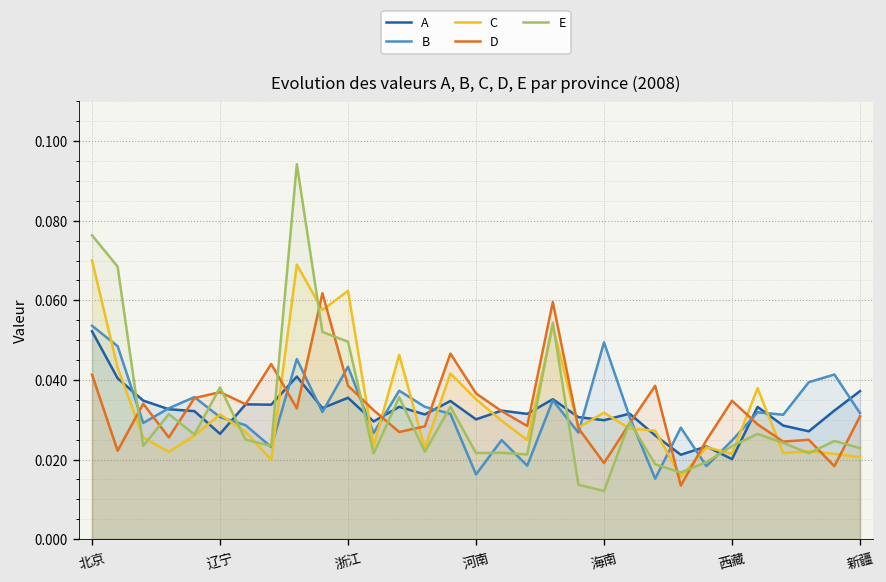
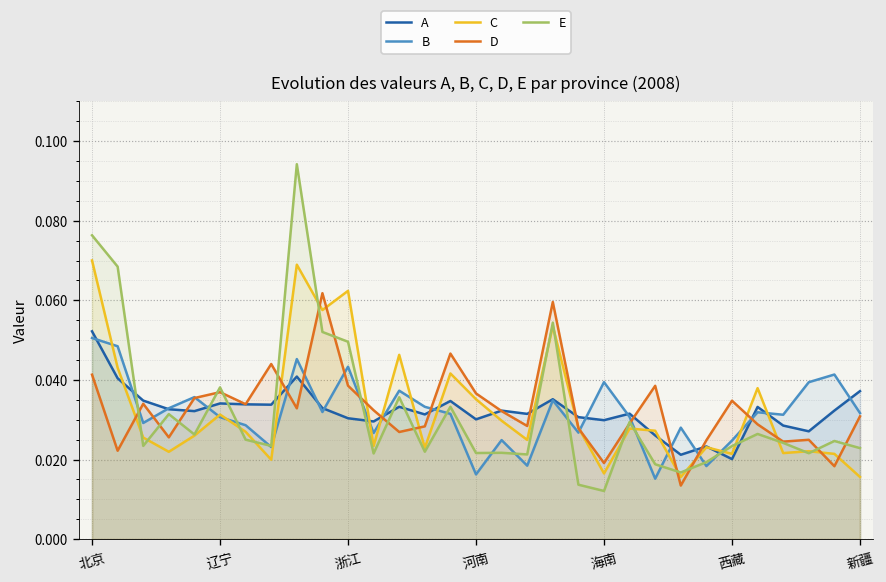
  {
    "A": {
      "北京": 0.052,
-     "辽宁": 0.026,
-     "浙江": 0.036,
+     "辽宁": 0.034,
+     "浙江": 0.030,
      "河南": 0.030,
      "海南": 0.030,
      "西藏": 0.020,
      "新疆": 0.037
    },
    "B": {
-     "北京": 0.054,
+     "北京": 0.051,
      "浙江": 0.043,
      "河南": 0.016,
-     "海南": 0.049,
+     "海南": 0.039,
      "西藏": 0.025,
      "新疆": 0.032
    },
    "C": {
      "北京": 0.070,
      "浙江": 0.062,
      "河南": 0.035,
-     "海南": 0.032,
+     "海南": 0.016,
      "西藏": 0.021,
-     "新疆": 0.021
+     "新疆": 0.016
    },
    "D": {
      "北京": 0.041,
      "辽宁": 0.037,
      "浙江": 0.039,
      "河南": 0.037,
      "海南": 0.019,
      "西藏": 0.035,
      "新疆": 0.031
    },
    "E": {
      "北京": 0.076,
      "辽宁": 0.038,
      "浙江": 0.050,
      "河南": 0.022,
      "海南": 0.012,
      "西藏": 0.023,
      "新疆": 0.023
    }
  }
